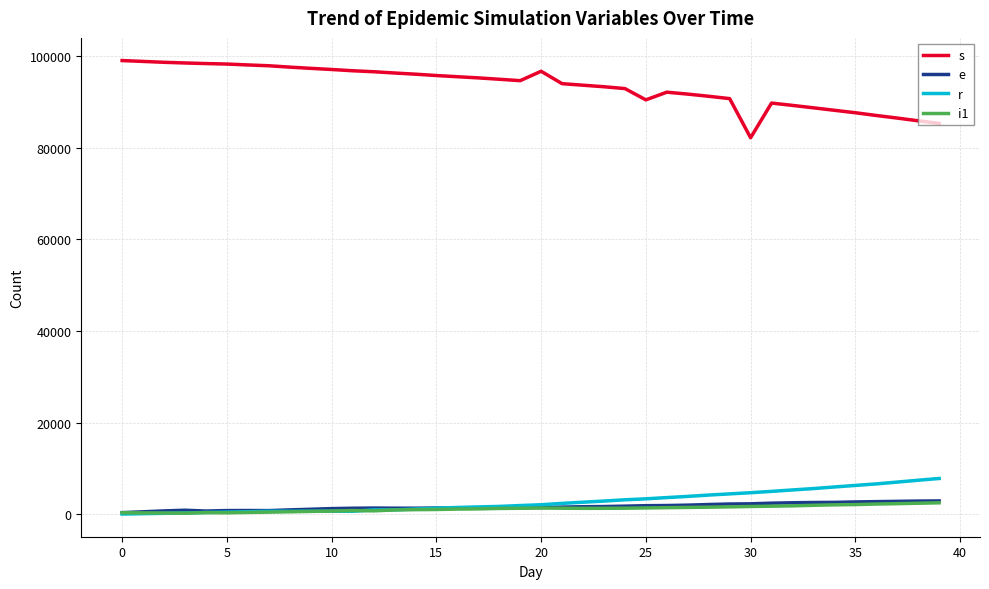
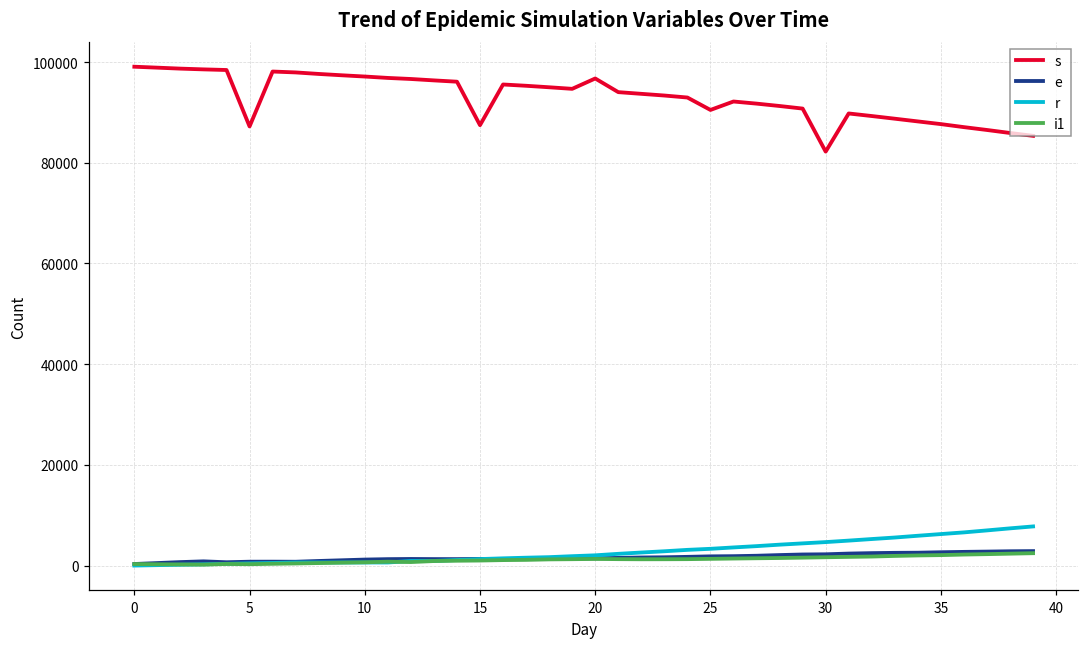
  {
    "s": {
      "0": 99000,
-     "5": 98000,
+     "5": 87000,
      "10": 97000,
-     "15": 96000,
+     "15": 87000,
      "20": 97000,
      "25": 90000,
      "30": 82000,
      "35": 88000
    },
    "e": {
      "30": 2000,
      "35": 3000
    },
    "r": {
      "20": 2000,
      "25": 3000,
      "30": 5000,
      "35": 6000
    },
    "i1": {
      "30": 2000,
      "35": 2000
    }
  }
